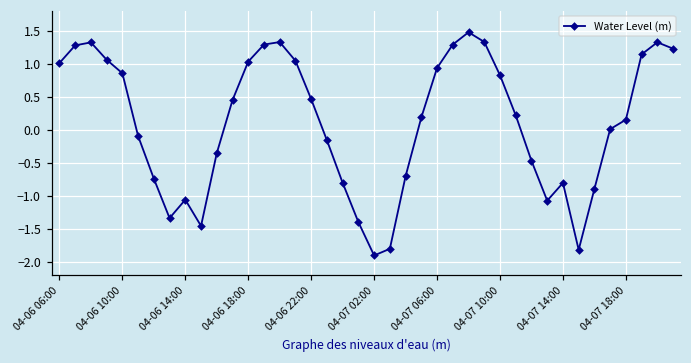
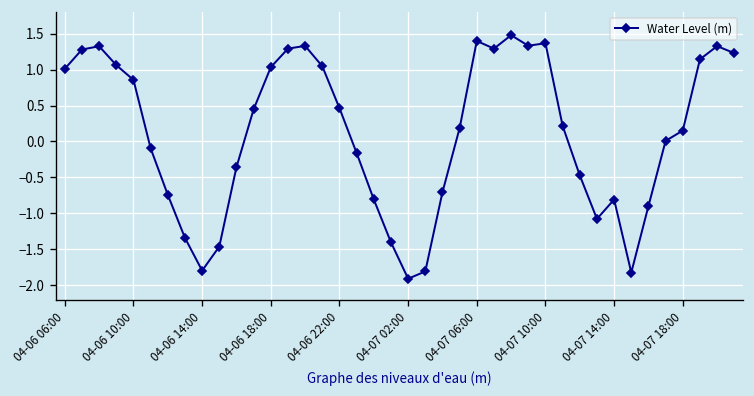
  {
    "04-06 06:00": 1.0,
    "04-06 10:00": 0.9,
-   "04-06 14:00": -1.1,
+   "04-06 14:00": -1.8,
    "04-06 18:00": 1.0,
    "04-06 22:00": 0.5,
    "04-07 02:00": -1.9,
-   "04-07 06:00": 0.9,
-   "04-07 10:00": 0.8,
+   "04-07 06:00": 1.4,
+   "04-07 10:00": 1.4,
    "04-07 14:00": -0.8,
    "04-07 18:00": 0.2
  }
